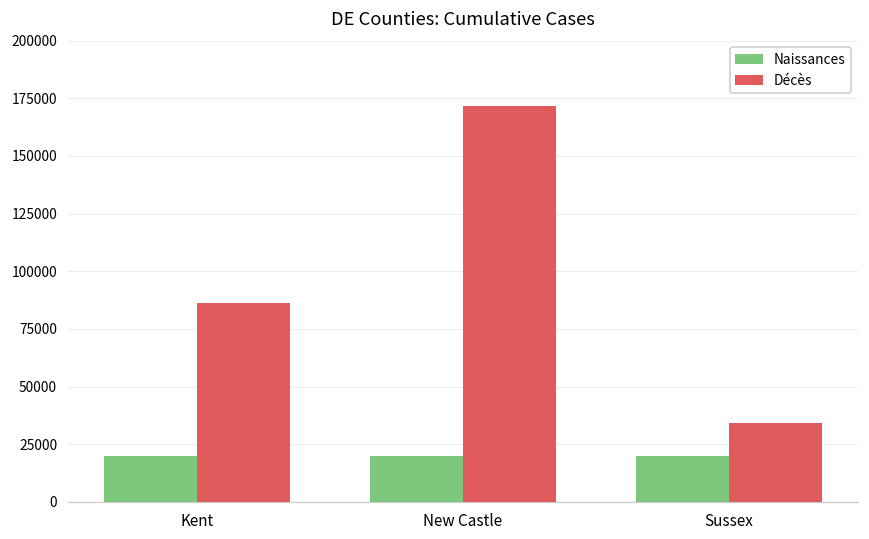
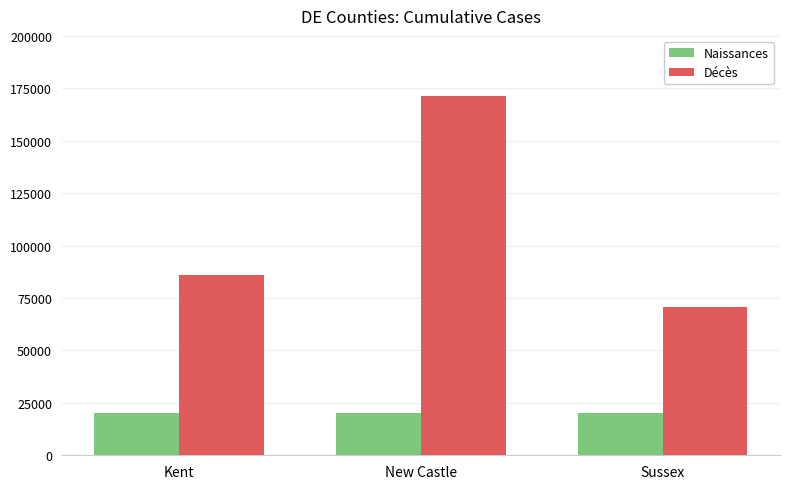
  {
    "Naissances": {
      "Kent": 20000,
      "New Castle": 20000,
      "Sussex": 20000
    },
    "Décès": {
      "Kent": 86000,
      "New Castle": 171000,
-     "Sussex": 34000
+     "Sussex": 71000
    }
  }
